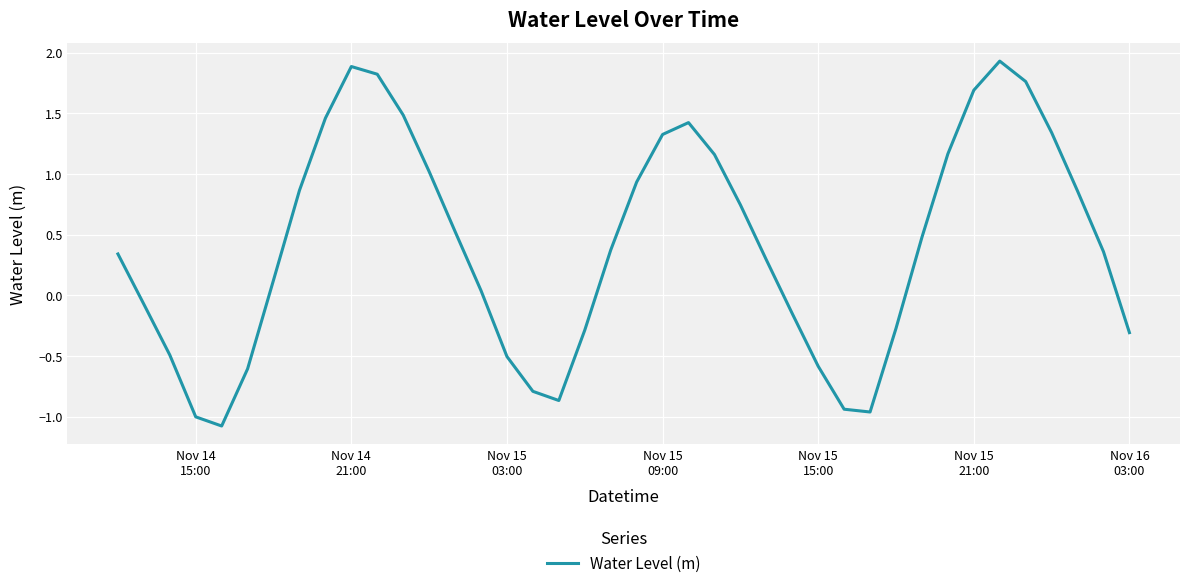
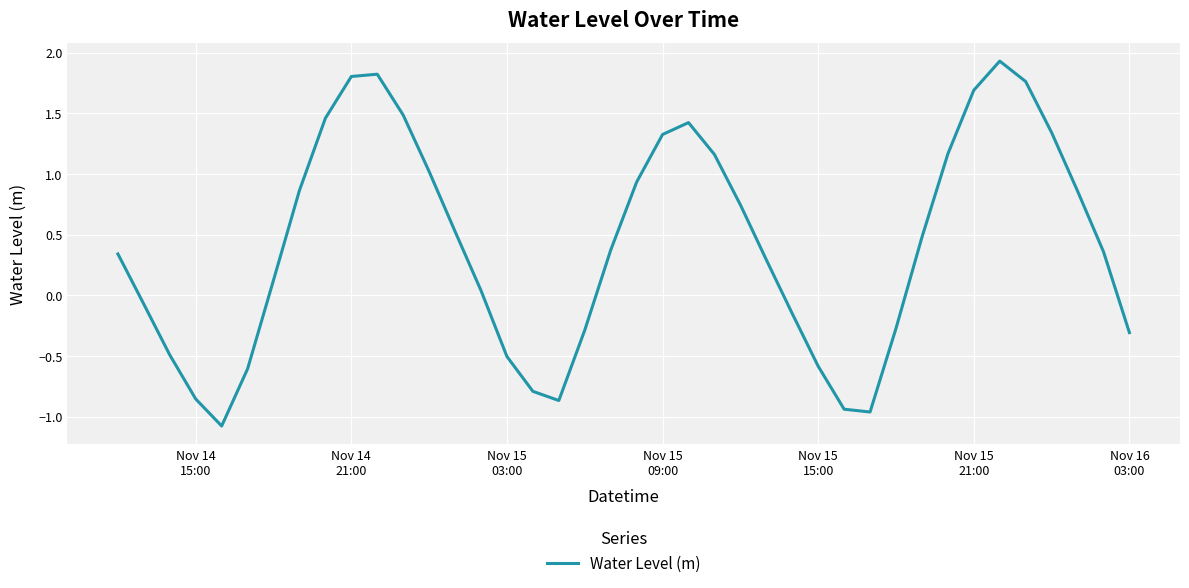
  {
-   "Nov 14 15:00": -1.00,
-   "Nov 14 21:00": 1.89,
+   "Nov 14 15:00": -0.86,
+   "Nov 14 21:00": 1.80,
    "Nov 15 03:00": -0.51,
    "Nov 15 09:00": 1.33,
    "Nov 15 15:00": -0.58,
    "Nov 15 21:00": 1.69,
    "Nov 16 03:00": -0.31
  }
